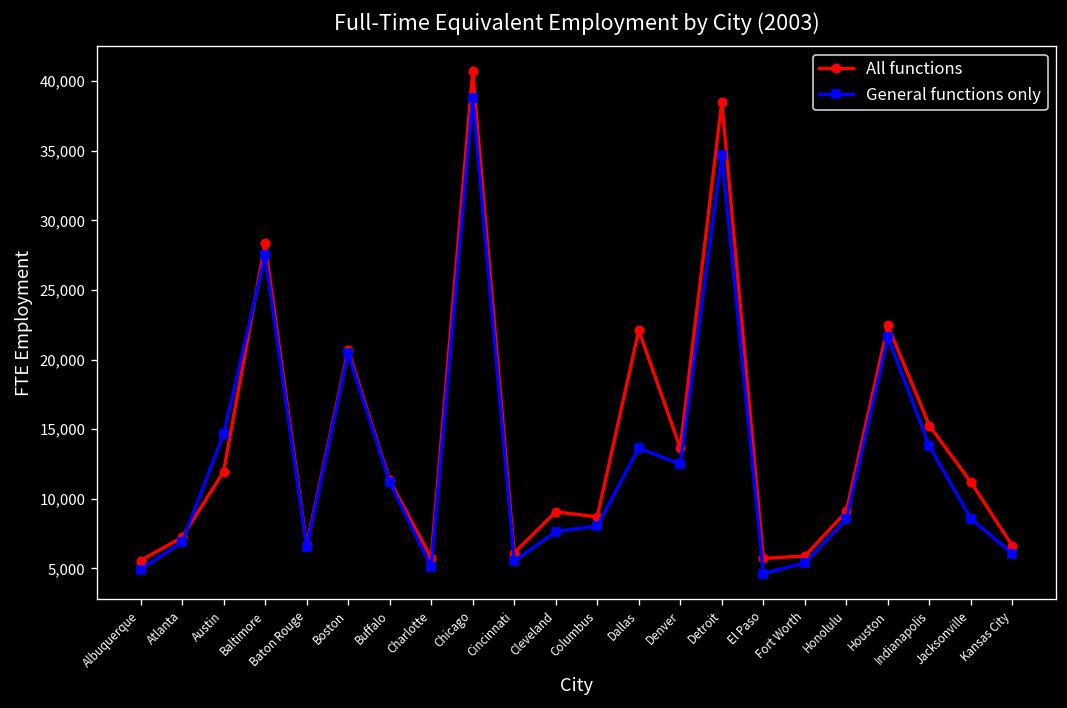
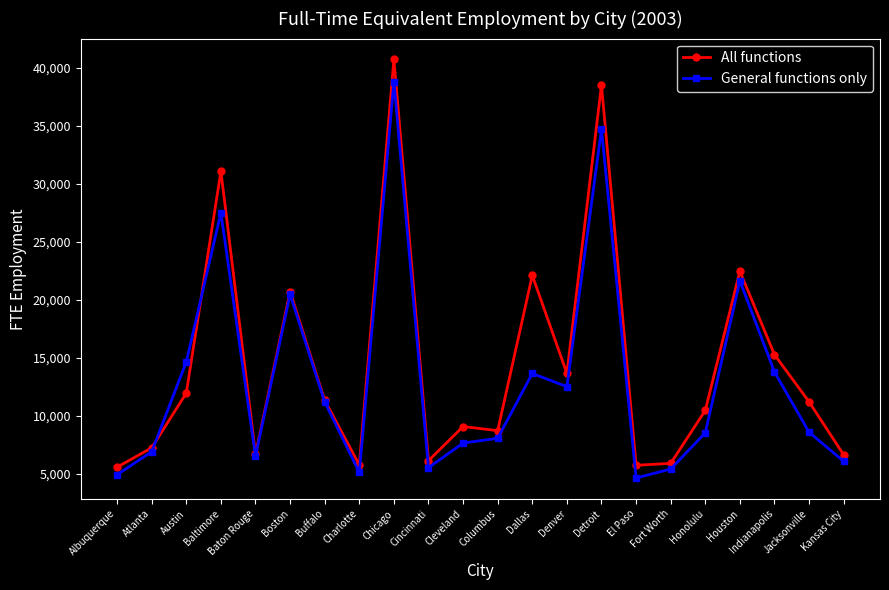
  {
    "All functions": {
      "Albuquerque": "5,600",
      "Atlanta": "7,200",
      "Austin": "11,900",
-     "Baltimore": "28,300",
+     "Baltimore": "31,100",
      "Boston": "20,700",
      "Charlotte": "5,700",
      "Chicago": "40,700",
      "Cincinnati": "6,100",
      "Cleveland": "9,100",
      "Columbus": "8,700",
      "Dallas": "22,100",
      "Denver": "13,600",
      "Detroit": "38,500",
      "El Paso": "5,700",
      "Fort Worth": "5,900",
-     "Honolulu": "9,100",
+     "Honolulu": "10,400",
      "Houston": "22,400",
      "Indianapolis": "15,300",
      "Jacksonville": "11,200",
      "Kansas City": "6,600"
    },
    "General functions only": {
      "Albuquerque": "4,900",
      "Atlanta": "6,900",
      "Austin": "14,600",
      "Baltimore": "27,500",
      "Boston": "20,500",
      "Charlotte": "5,100",
      "Chicago": "38,800",
      "Cincinnati": "5,500",
      "Cleveland": "7,600",
      "Columbus": "8,000",
      "Dallas": "13,600",
      "Denver": "12,500",
      "Detroit": "34,700",
      "El Paso": "4,600",
      "Fort Worth": "5,400",
      "Honolulu": "8,500",
      "Houston": "21,600",
      "Indianapolis": "13,800",
      "Jacksonville": "8,600",
      "Kansas City": "6,100"
    }
  }
